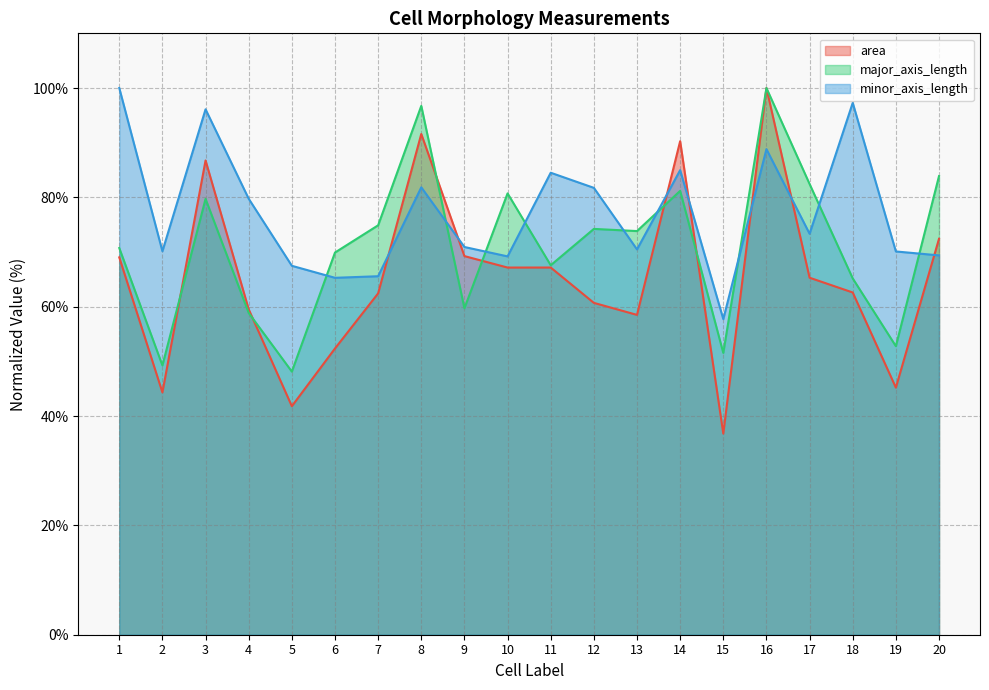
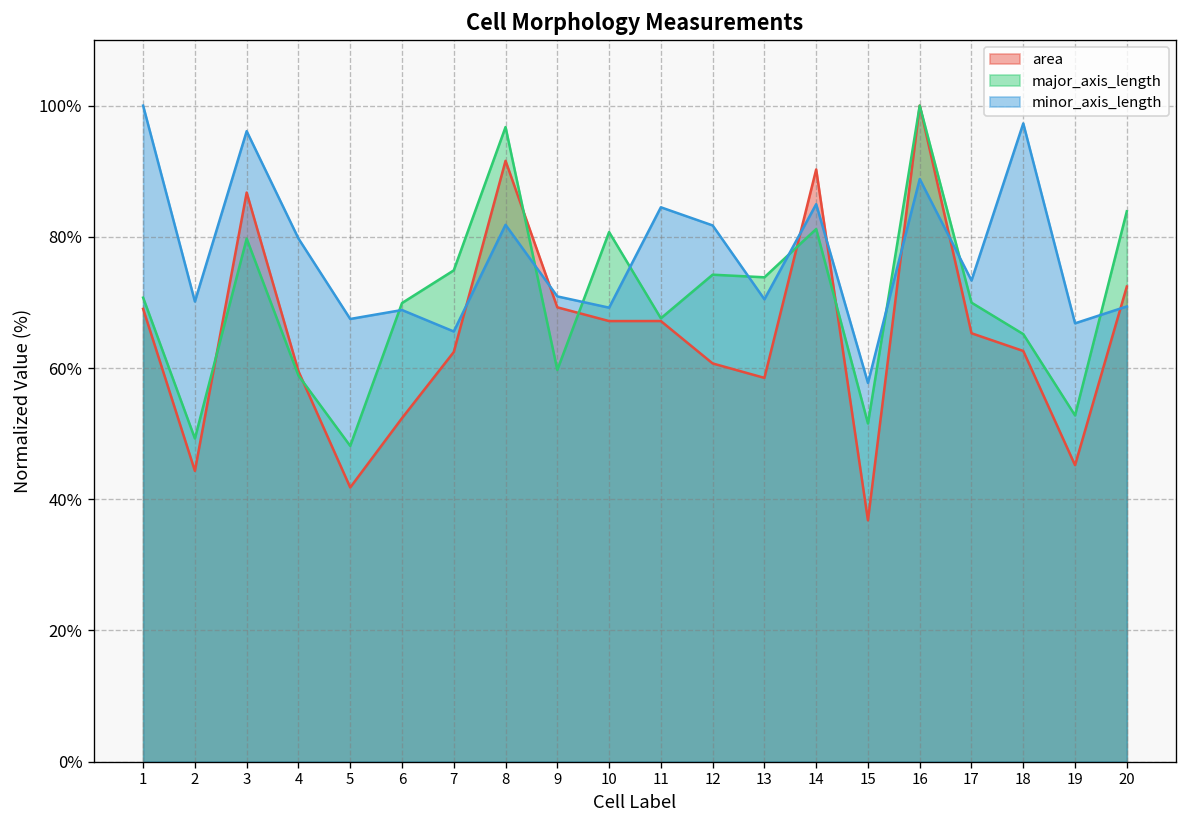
  {
    "area": {
      "1": "69%",
      "2": "44%",
      "3": "87%",
      "4": "60%",
      "5": "42%",
      "6": "52%",
      "7": "62%",
      "8": "92%",
      "9": "69%",
      "10": "67%",
      "12": "61%",
      "13": "59%",
      "14": "90%",
      "15": "37%",
      "17": "65%",
      "18": "63%",
      "19": "45%",
      "20": "72%"
    },
    "major_axis_length": {
      "1": "71%",
      "2": "49%",
      "3": "80%",
      "4": "59%",
      "5": "48%",
      "6": "70%",
      "7": "75%",
      "8": "97%",
      "9": "60%",
      "10": "81%",
      "12": "74%",
      "13": "74%",
      "14": "81%",
      "15": "52%",
-     "17": "82%",
+     "17": "70%",
      "18": "65%",
      "19": "53%",
      "20": "84%"
    },
    "minor_axis_length": {
      "1": "100%",
      "2": "70%",
      "3": "96%",
      "4": "80%",
      "5": "67%",
-     "6": "65%",
+     "6": "69%",
      "7": "66%",
      "8": "82%",
      "9": "71%",
      "10": "69%",
      "11": "85%",
      "12": "82%",
      "13": "70%",
      "14": "85%",
      "15": "58%",
      "16": "89%",
      "17": "73%",
      "18": "97%",
-     "19": "70%",
+     "19": "67%",
      "20": "69%"
    }
  }
